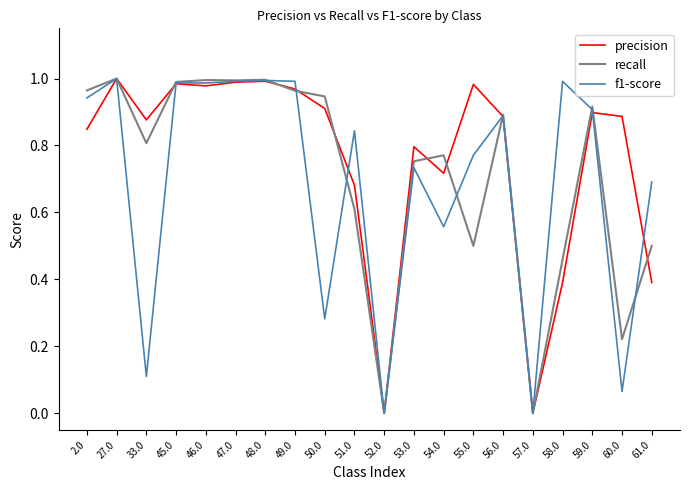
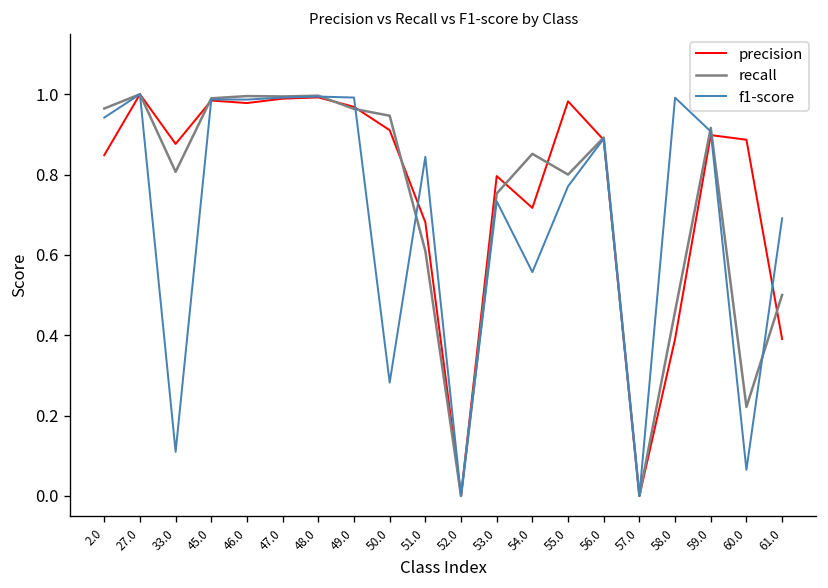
  {
    "precision": {
      "2.0": 0.85,
      "33.0": 0.88,
      "46.0": 0.98,
      "50.0": 0.91,
      "51.0": 0.68,
      "53.0": 0.80,
      "54.0": 0.72,
      "55.0": 0.98,
      "58.0": 0.39,
      "59.0": 0.90,
      "60.0": 0.89,
      "61.0": 0.39
    },
    "recall": {
      "2.0": 0.96,
      "33.0": 0.81,
      "46.0": 1.00,
      "50.0": 0.95,
      "51.0": 0.61,
      "53.0": 0.75,
-     "54.0": 0.77,
-     "55.0": 0.5,
+     "54.0": 0.85,
+     "55.0": 0.8,
      "58.0": 0.46,
      "59.0": 0.92,
      "60.0": 0.22,
      "61.0": 0.50
    },
    "f1-score": {
      "2.0": 0.94,
      "33.0": 0.11,
      "46.0": 0.99,
      "49.0": 0.99,
      "50.0": 0.28,
      "51.0": 0.84,
      "53.0": 0.73,
      "54.0": 0.56,
      "55.0": 0.77,
      "58.0": 0.99,
      "59.0": 0.91,
      "60.0": 0.07,
      "61.0": 0.69
    }
  }
